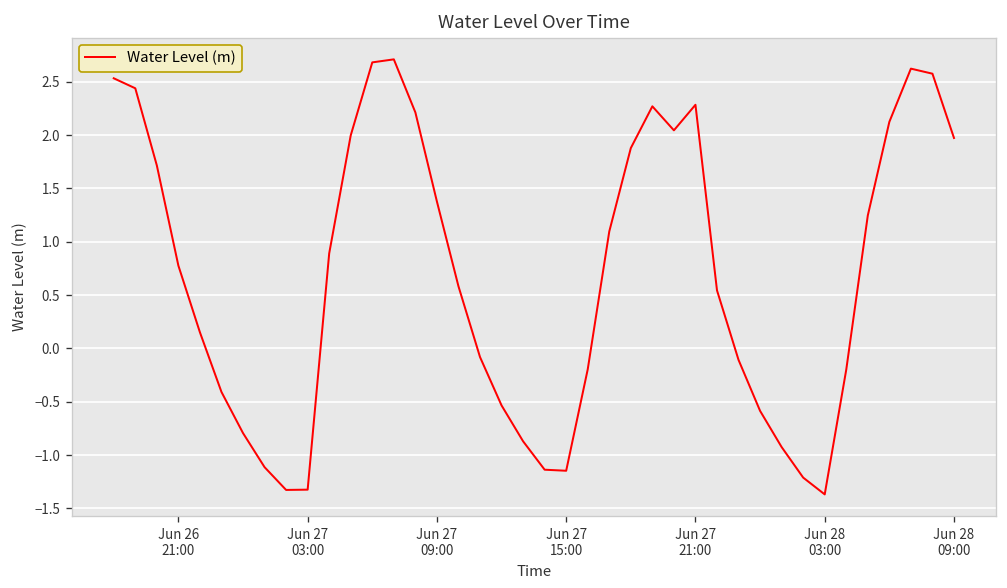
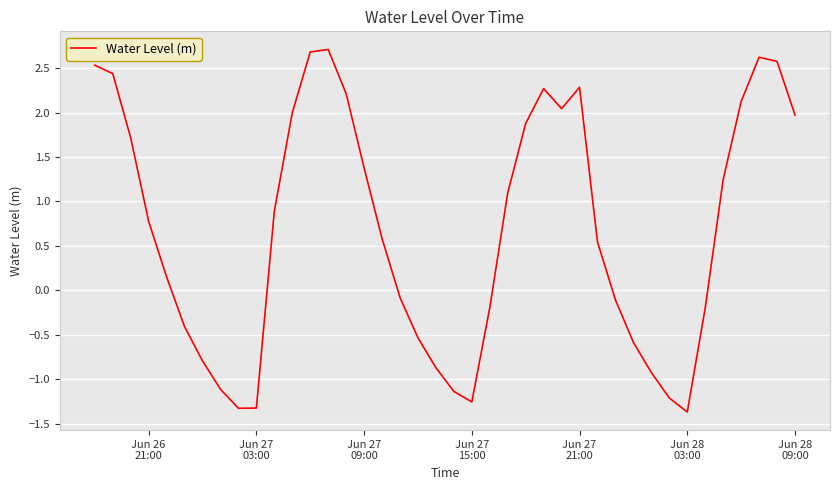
  {
    "Jun 26 21:00": 0.8,
    "Jun 27 03:00": -1.3,
    "Jun 27 09:00": 1.4,
-   "Jun 27 15:00": -1.1,
+   "Jun 27 15:00": -1.3,
    "Jun 27 21:00": 2.3,
    "Jun 28 03:00": -1.4,
    "Jun 28 09:00": 2.0
  }
